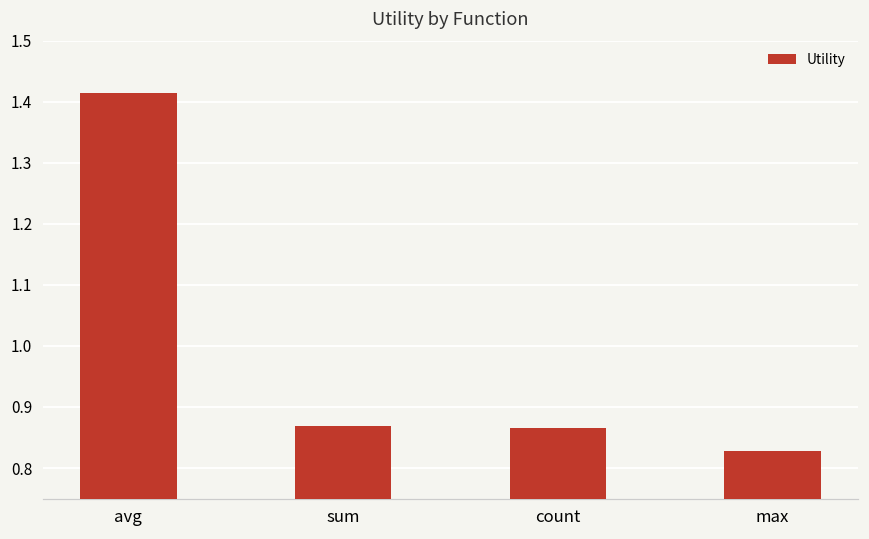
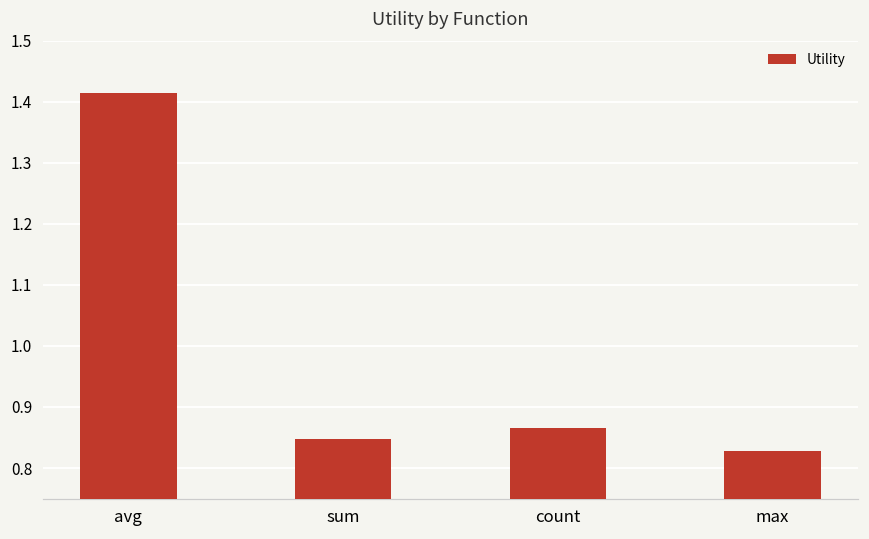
  {
    "avg": 1.41,
-   "sum": 0.87,
+   "sum": 0.85,
    "count": 0.87,
    "max": 0.83
  }
